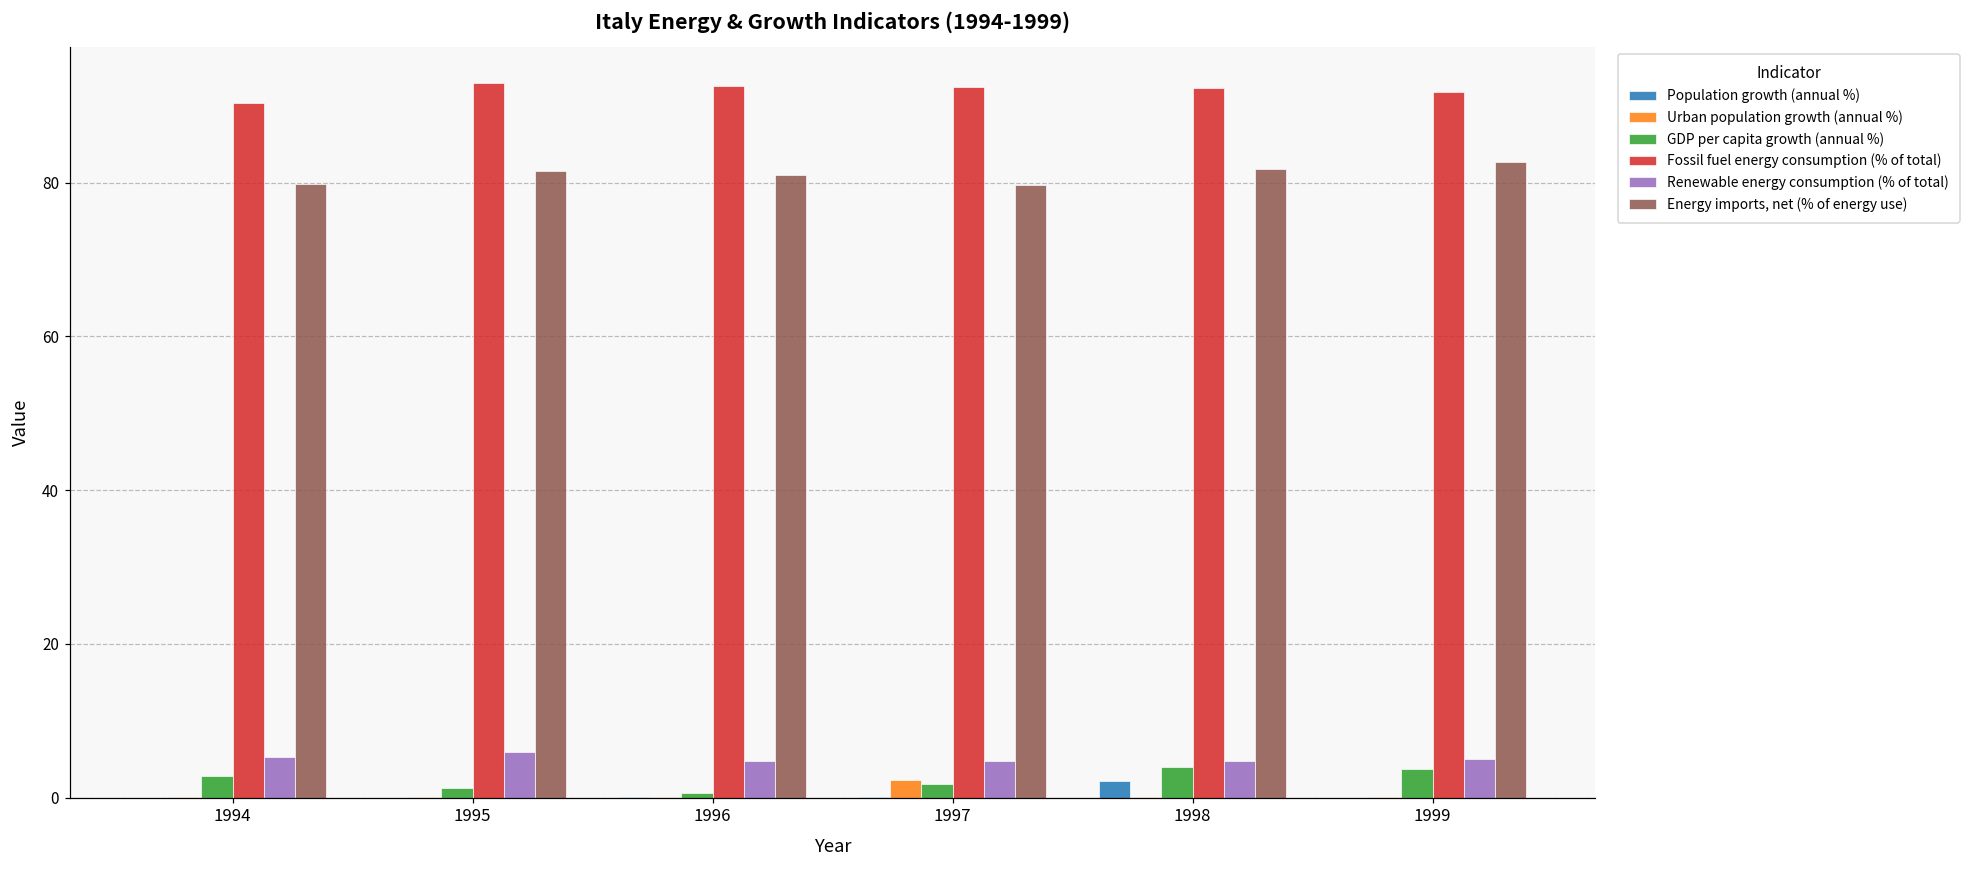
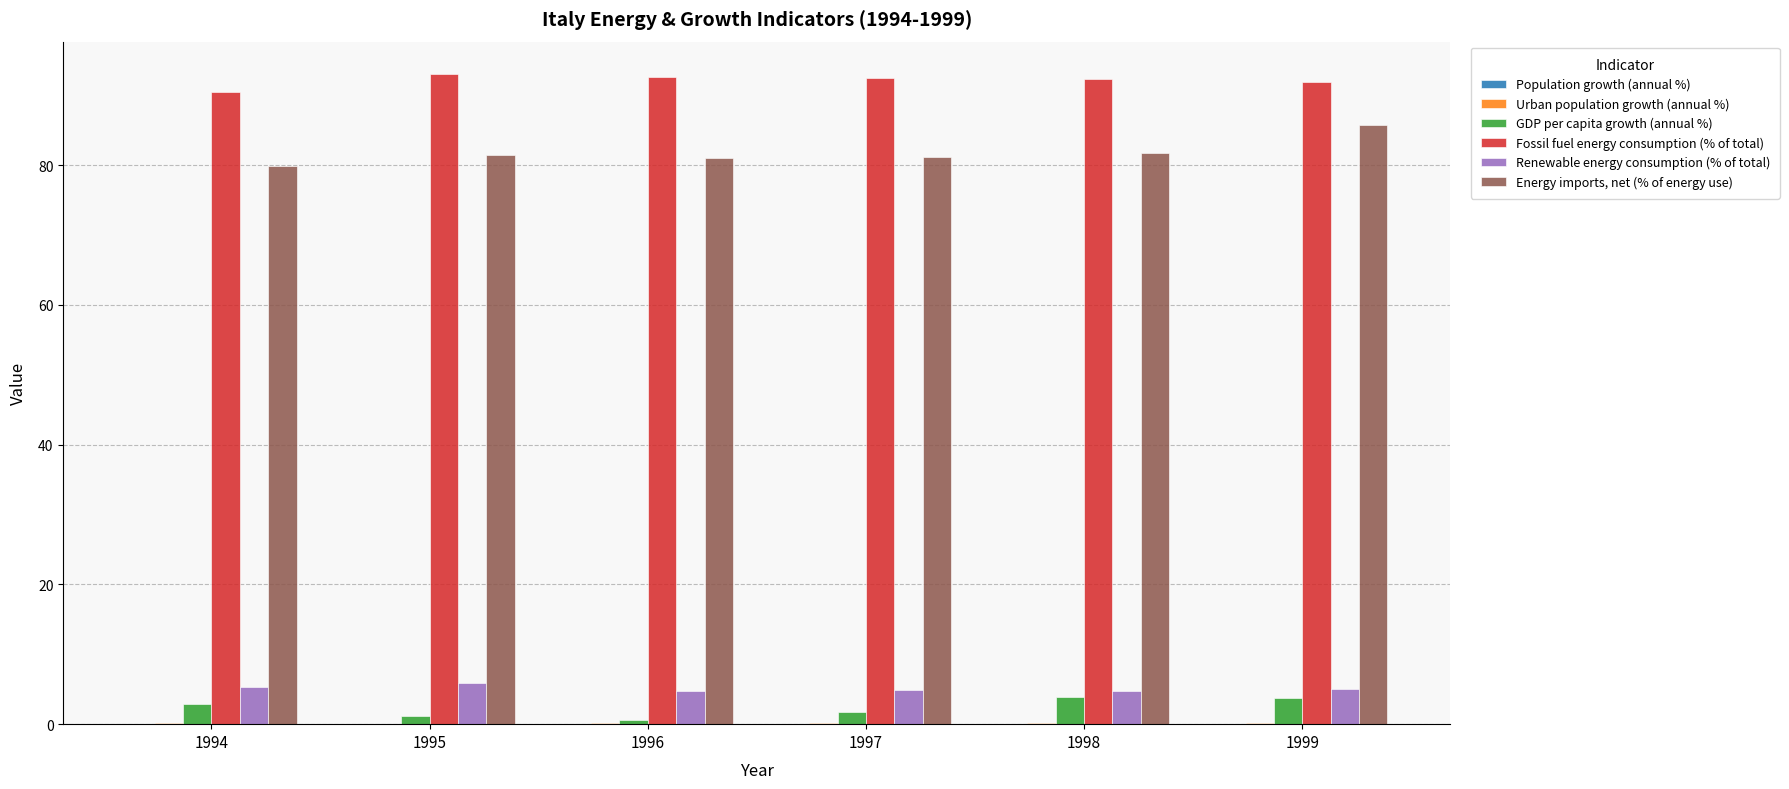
  {
    "Population growth (annual %)": {
-     "1998": 2
+     "1998": 0
    },
    "Urban population growth (annual %)": {
-     "1997": 2
+     "1997": 0
    },
    "GDP per capita growth (annual %)": {
      "1994": 3,
      "1995": 1,
      "1996": 1,
      "1997": 2,
      "1998": 4,
      "1999": 4
    },
    "Fossil fuel energy consumption (% of total)": {
      "1994": 90,
      "1995": 93,
      "1996": 93,
      "1997": 92,
      "1998": 92,
      "1999": 92
    },
    "Renewable energy consumption (% of total)": {
      "1994": 5,
      "1995": 6,
      "1996": 5,
      "1997": 5,
      "1998": 5,
      "1999": 5
    },
    "Energy imports, net (% of energy use)": {
      "1994": 80,
      "1995": 82,
      "1996": 81,
-     "1997": 80,
+     "1997": 81,
      "1998": 82,
-     "1999": 83
+     "1999": 86
    }
  }
